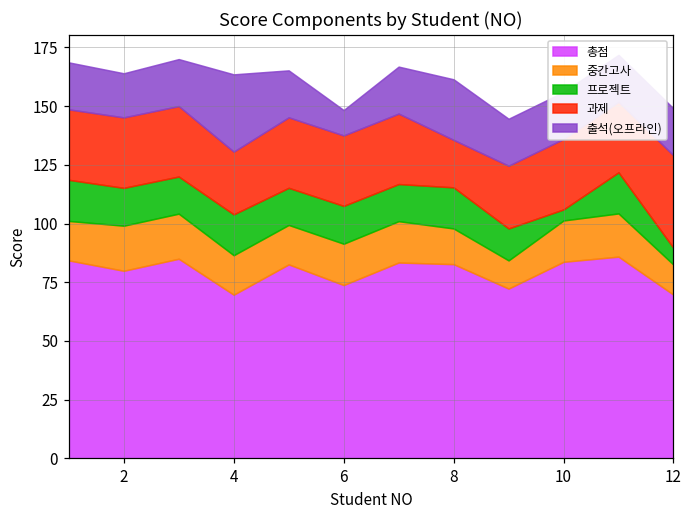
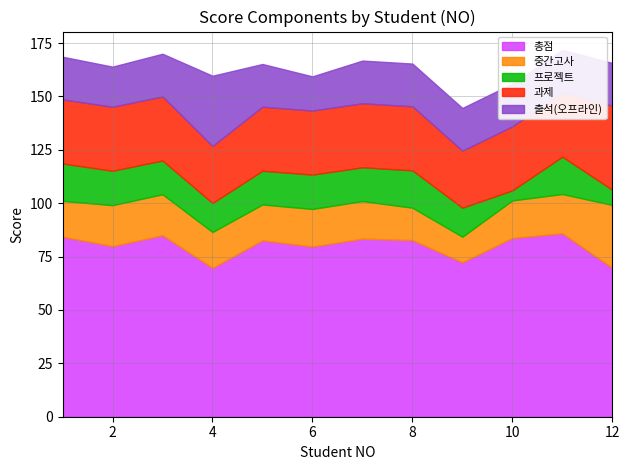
  {
    "총점": {
      "2": 80,
      "4": 70,
-     "6": 74,
+     "6": 80,
      "8": 83,
      "10": 84,
      "12": 70
    },
    "중간고사": {
      "2": 19,
      "4": 17,
      "6": 18,
      "8": 15,
      "10": 18,
-     "12": 13
+     "12": 30
    },
    "프로젝트": {
      "2": 16,
-     "4": 17,
+     "4": 14,
      "6": 16,
      "8": 18,
      "10": 5,
      "12": 7
    },
    "과제": {
      "2": 30,
      "4": 27,
      "6": 30,
-     "8": 20,
+     "8": 30,
      "10": 30,
      "12": 39
    },
    "출석(오프라인)": {
      "2": 19,
      "4": 33,
-     "6": 11,
-     "8": 26,
+     "6": 16,
+     "8": 20,
      "12": 20
    }
  }
